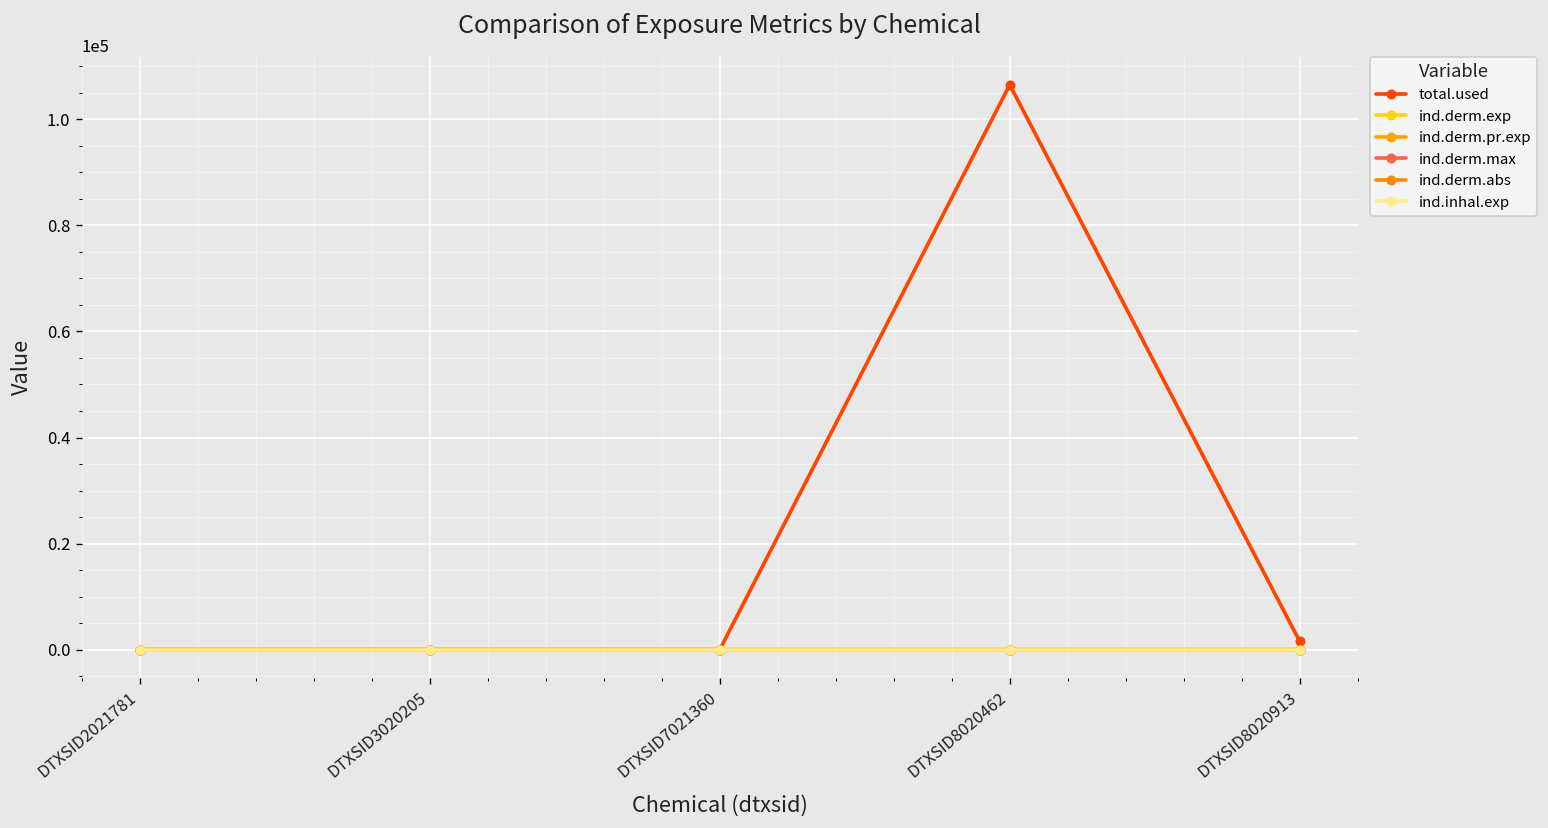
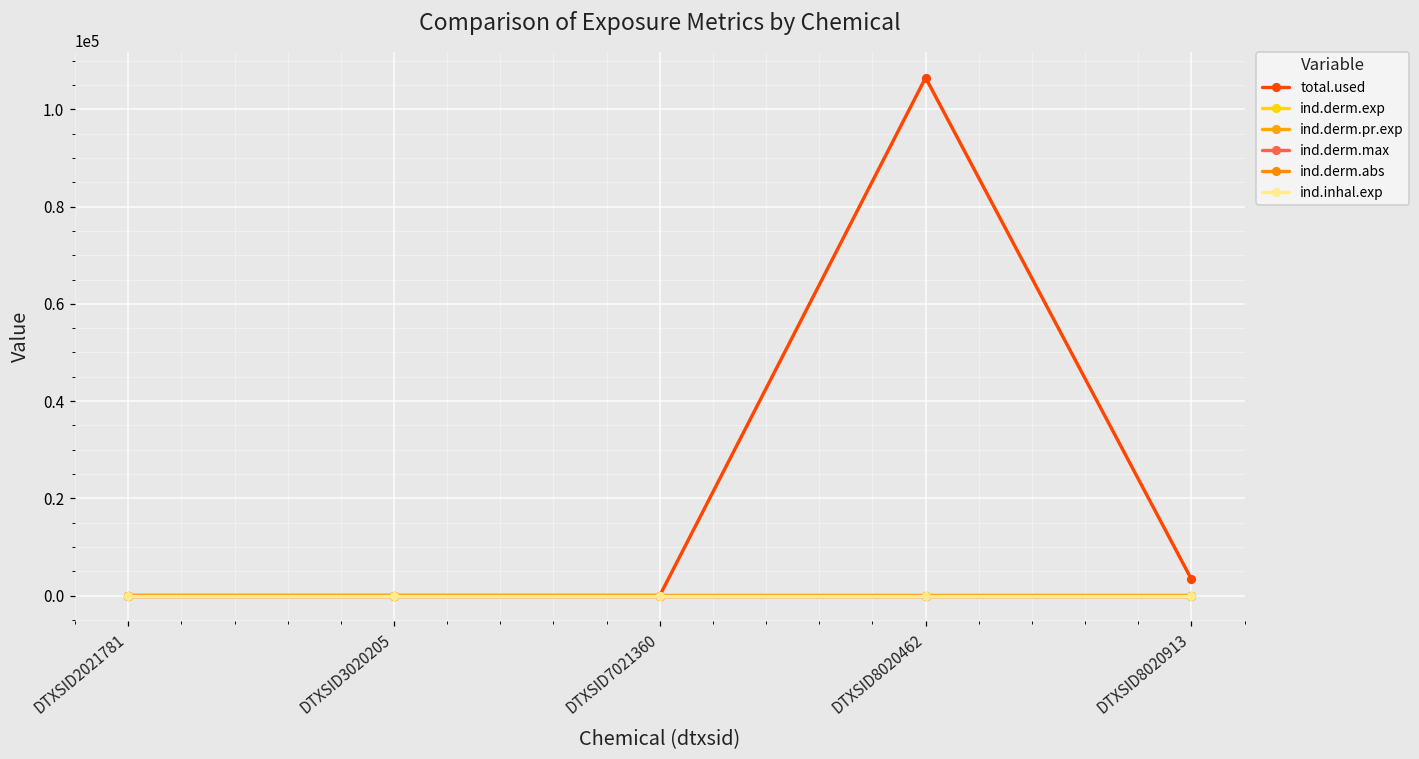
  {
    "total.used": {
      "DTXSID8020462": 107000,
-     "DTXSID8020913": 2000
+     "DTXSID8020913": 3000
    },
    "ind.inhal.exp": {
      "DTXSID8020462": 0,
      "DTXSID8020913": 0
    }
  }
